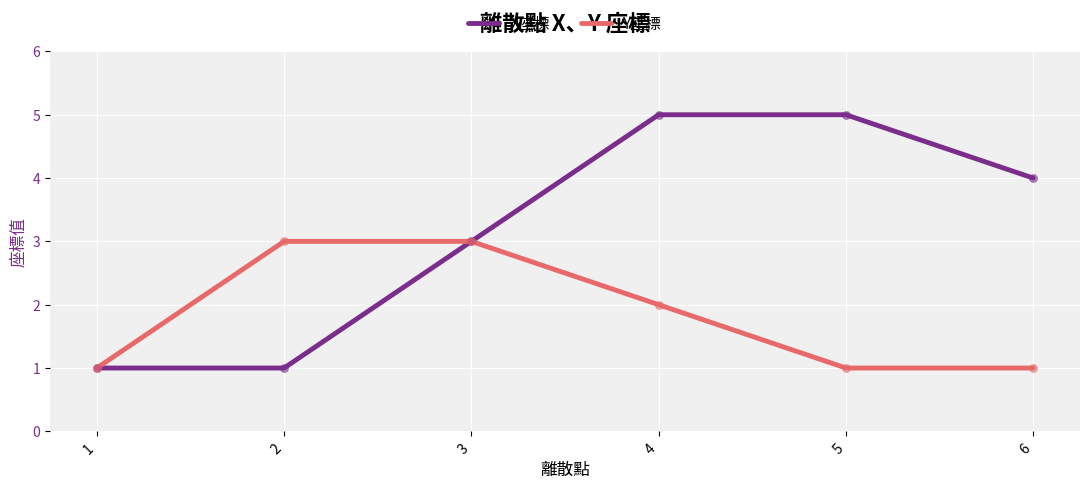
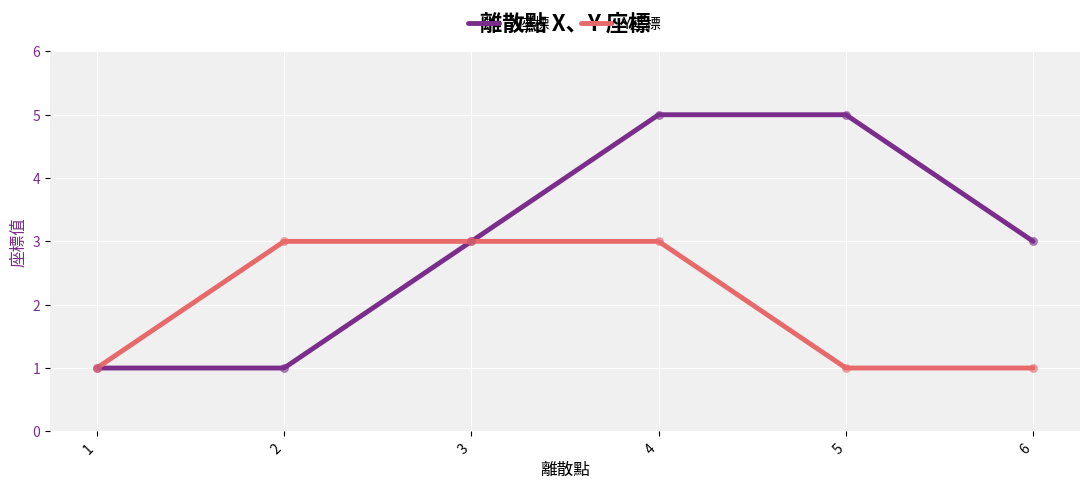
  {
    "X座標": {
      "2": 1,
      "4": 5,
      "5": 5,
-     "6": 4
+     "6": 3
    },
    "Y座標": {
      "2": 3,
-     "4": 2,
+     "4": 3,
      "5": 1,
      "6": 1
    }
  }
